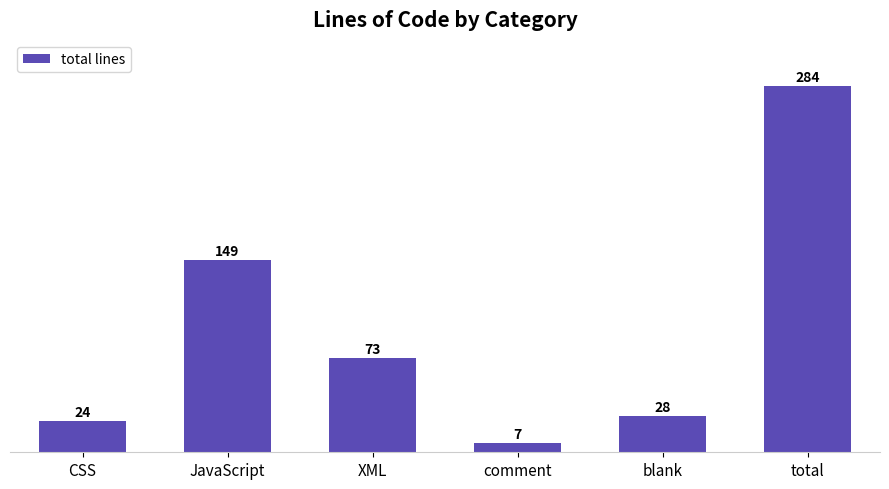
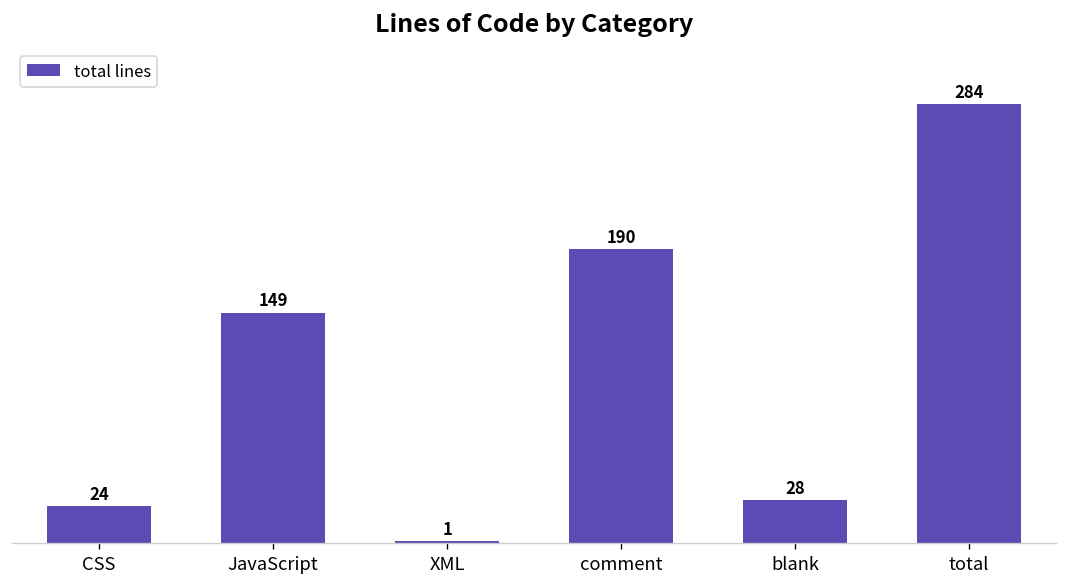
  {
    "CSS": 24,
    "JavaScript": 149,
-   "XML": 73,
-   "comment": 7,
+   "XML": 1,
+   "comment": 190,
    "blank": 28,
    "total": 284
  }
